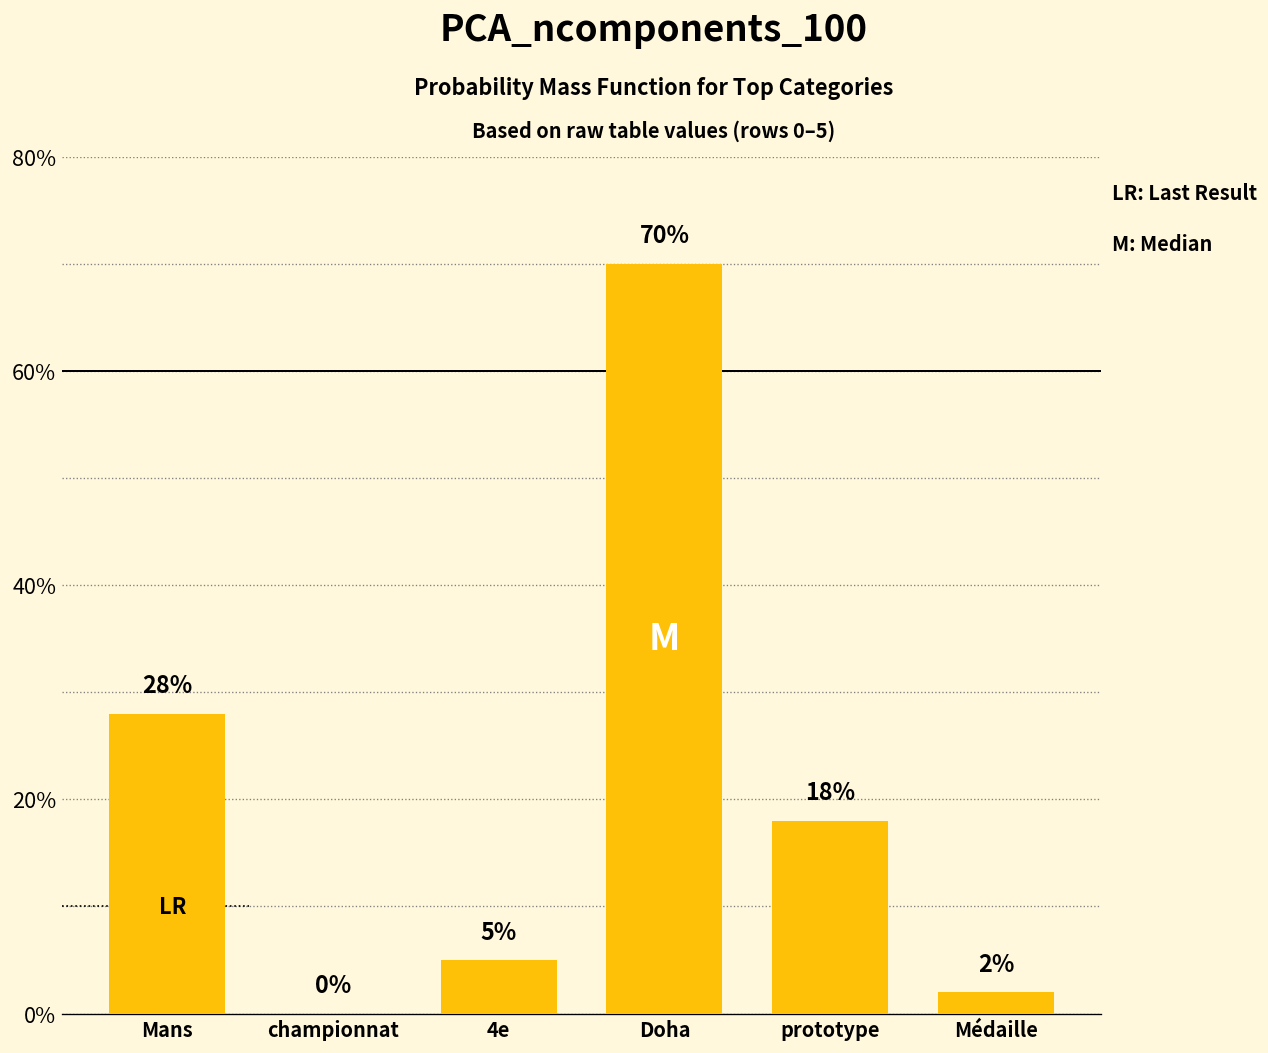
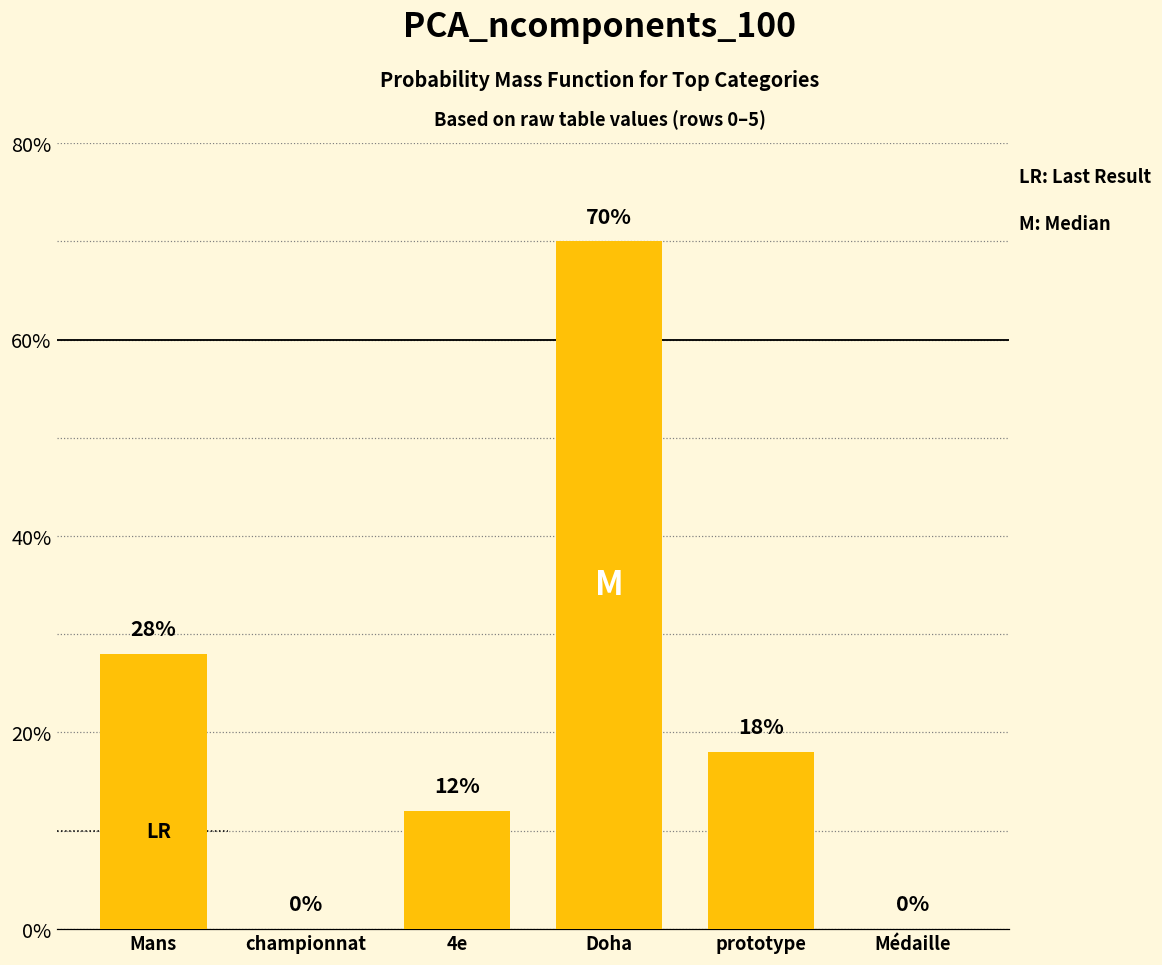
  {
    "Mans": "28%",
    "championnat": "0%",
-   "4e": "5%",
+   "4e": "12%",
    "Doha": "70%",
    "prototype": "18%",
-   "Médaille": "2%"
+   "Médaille": "0%"
  }
